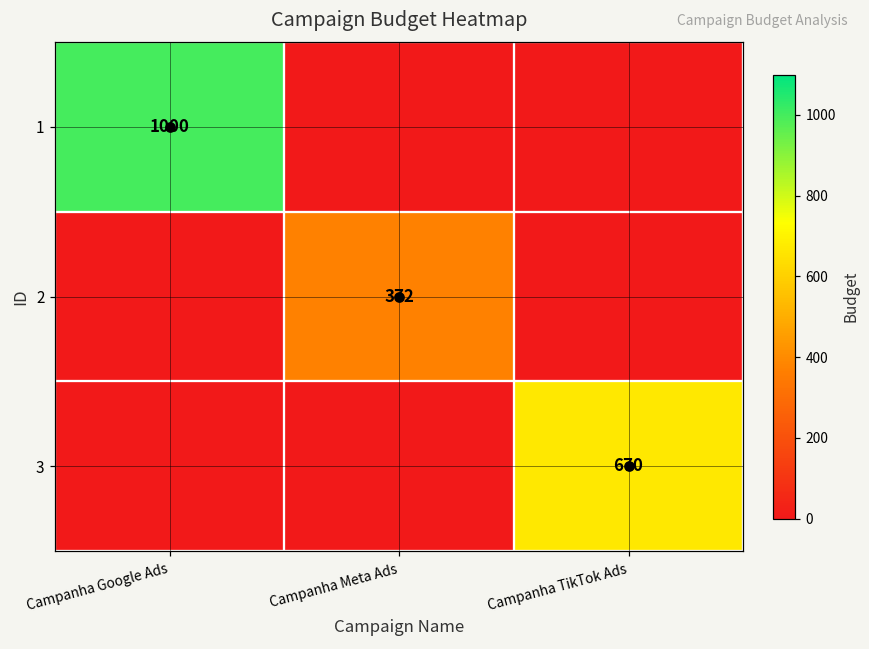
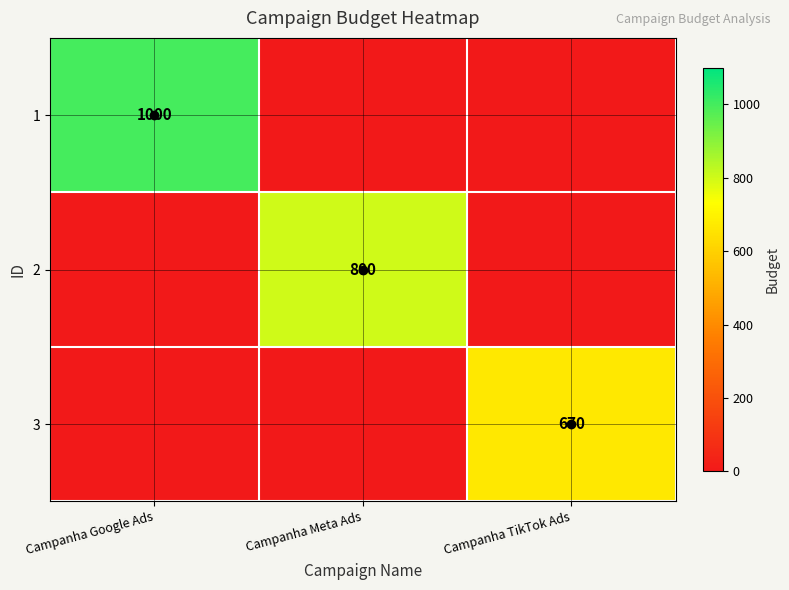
  {
    "2": {
-     "Campanha Meta Ads": 372
+     "Campanha Meta Ads": 800
    }
  }
